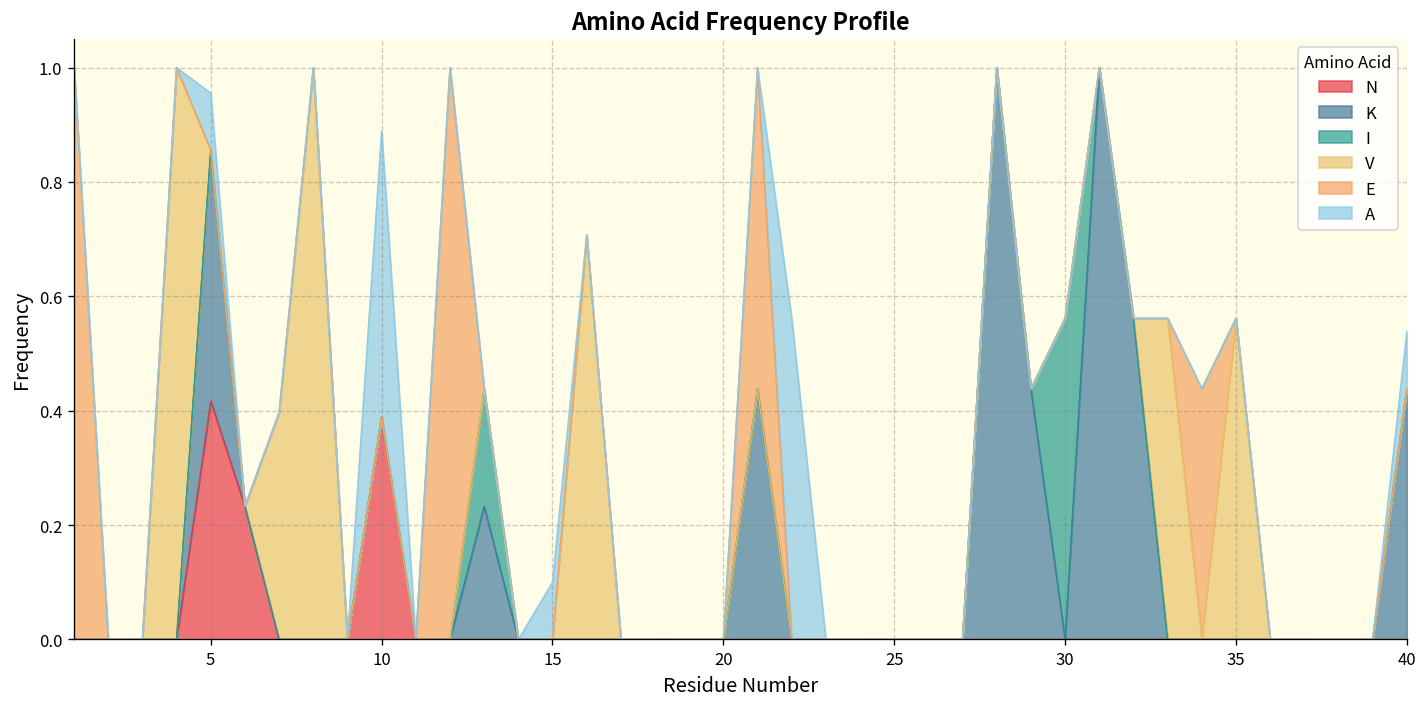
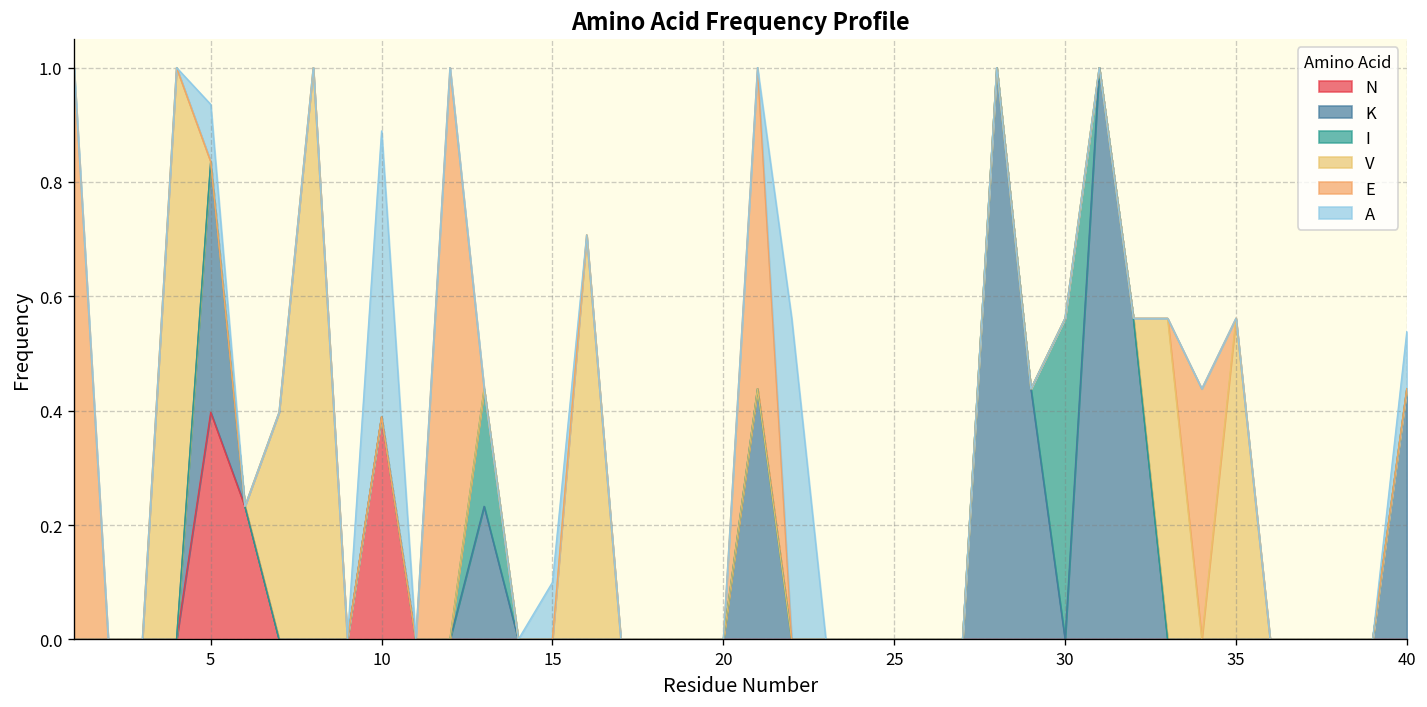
  {
    "N": {
-     "5": 0.42,
+     "5": 0.40,
      "40": 0.00
    },
    "A": {
      "5": 0.10,
      "10": 0.50,
      "15": 0.10,
      "40": 0.10
    }
  }
